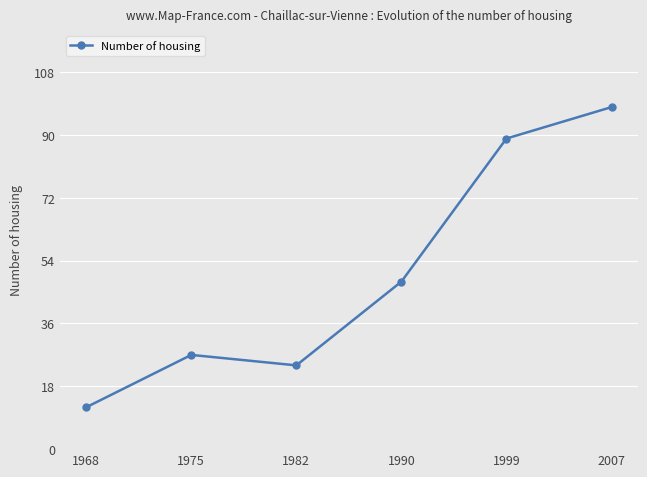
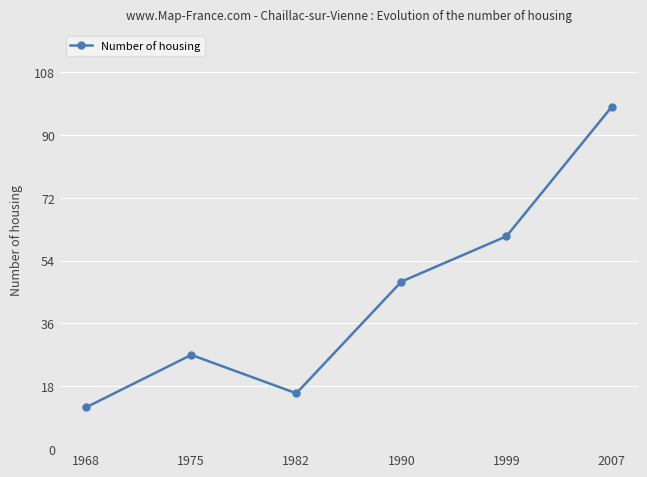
  {
    "1968": 12,
    "1975": 27,
-   "1982": 24,
+   "1982": 16,
    "1990": 48,
-   "1999": 89,
+   "1999": 61,
    "2007": 98
  }
